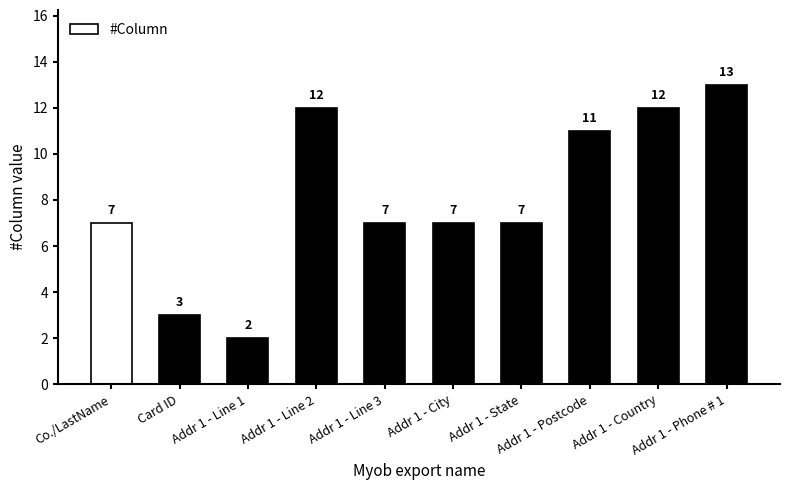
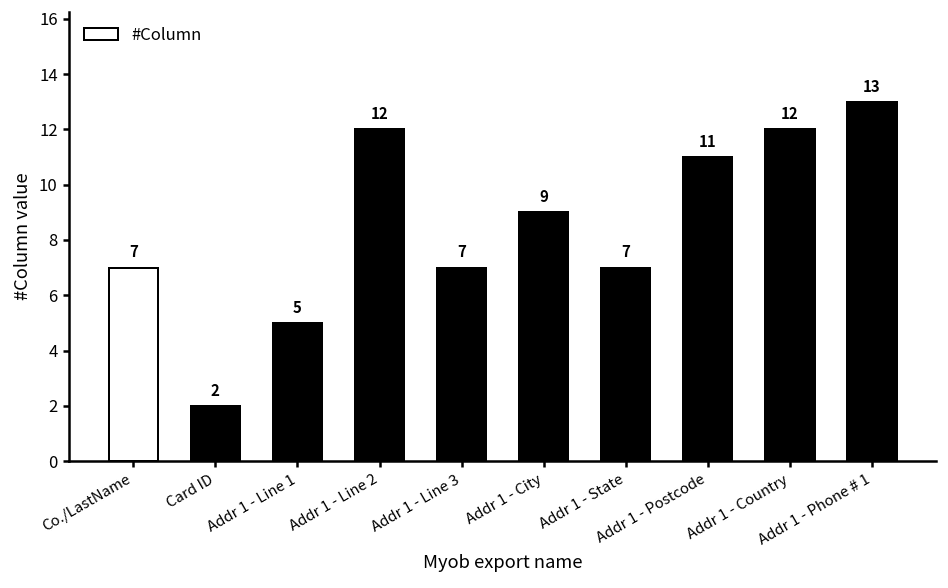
  {
    "Co./LastName": 7,
-   "Card ID": 3,
-   "Addr 1 - Line 1": 2,
+   "Card ID": 2,
+   "Addr 1 - Line 1": 5,
    "Addr 1 - Line 2": 12,
    "Addr 1 - Line 3": 7,
-   "Addr 1 - City": 7,
+   "Addr 1 - City": 9,
    "Addr 1 - State": 7,
    "Addr 1 - Postcode": 11,
    "Addr 1 - Country": 12,
    "Addr 1 - Phone # 1": 13
  }
